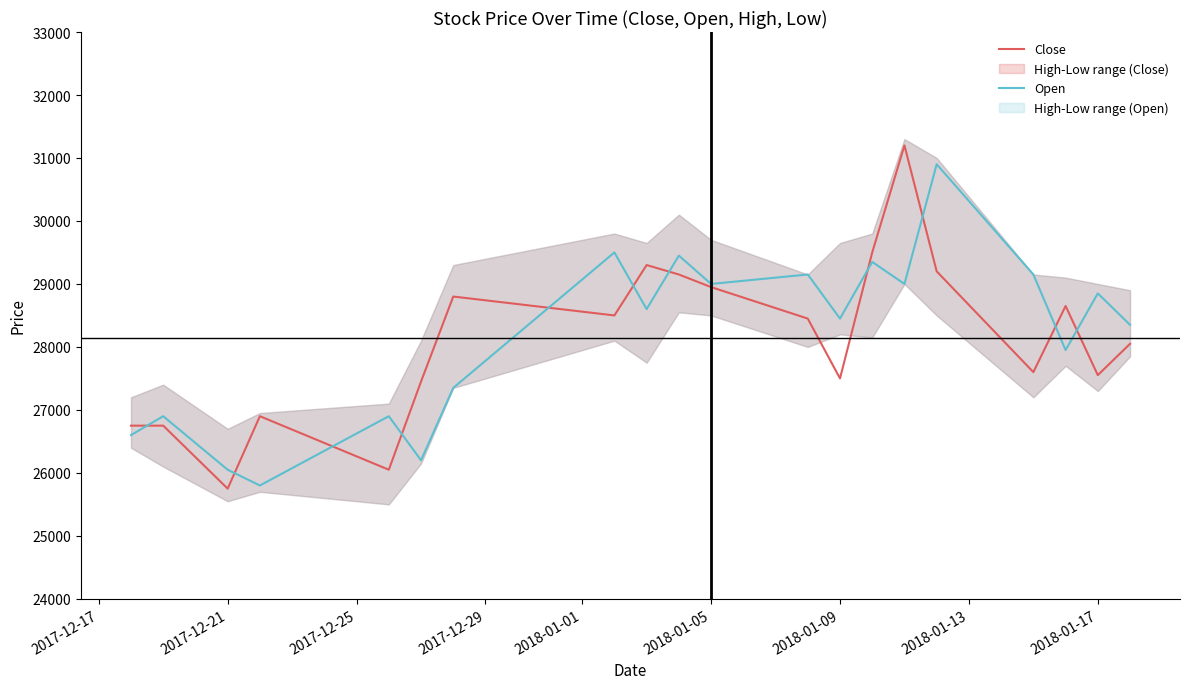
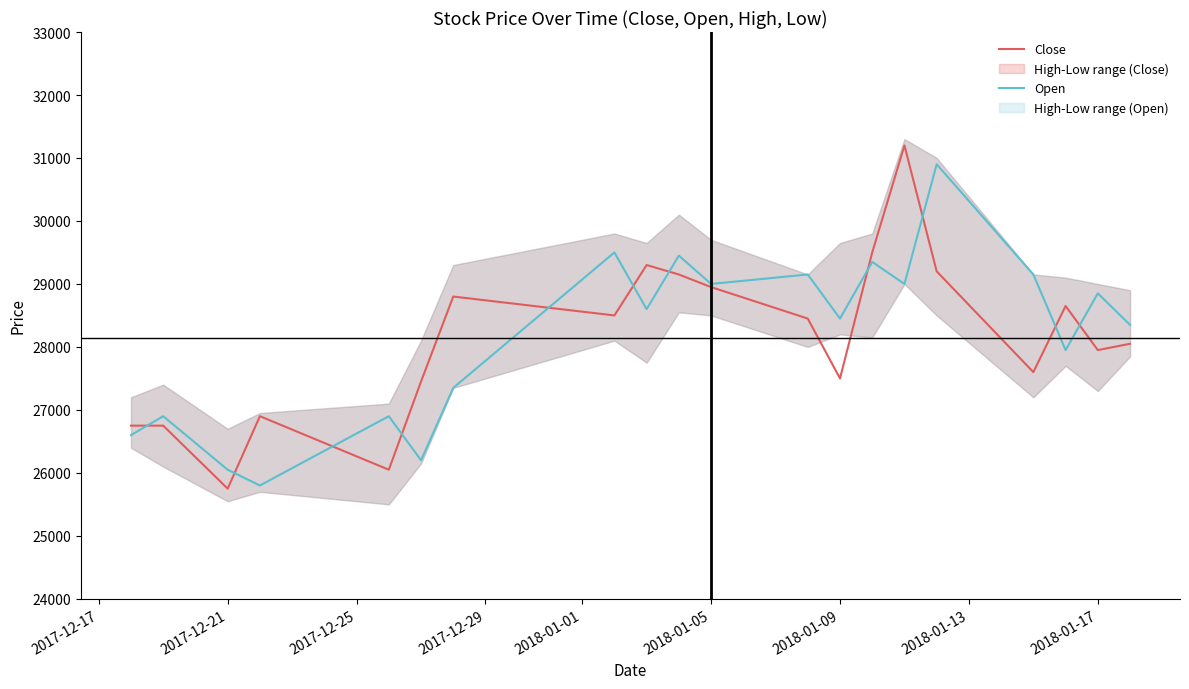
  {
    "Close": {
      "2017-12-21": 25800,
      "2018-01-05": 29000,
      "2018-01-09": 27500,
-     "2018-01-17": 27600
+     "2018-01-17": 28000
    }
  }
